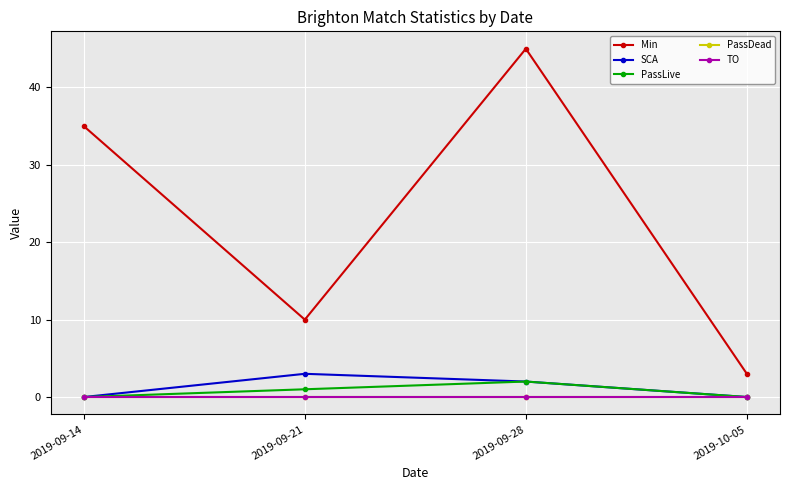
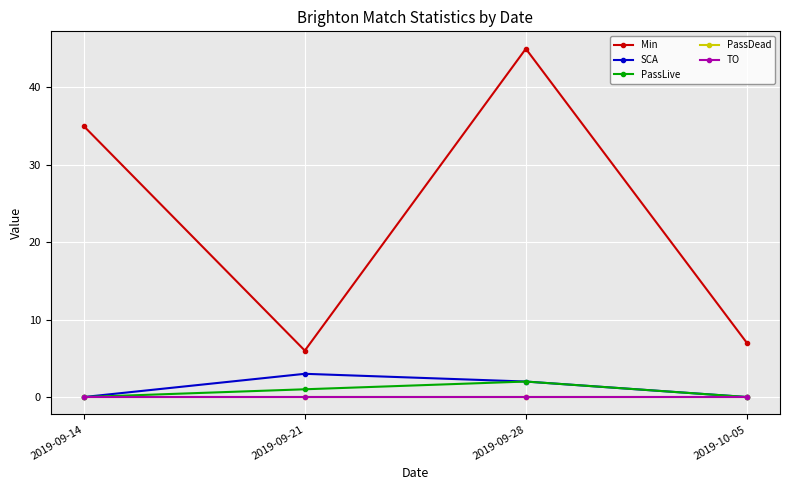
  {
    "Min": {
      "2019-09-14": 35,
-     "2019-09-21": 10,
+     "2019-09-21": 6,
      "2019-09-28": 45,
-     "2019-10-05": 3
+     "2019-10-05": 7
    },
    "SCA": {
      "2019-09-21": 3
    },
    "PassLive": {
      "2019-09-21": 1
    },
    "TO": {
      "2019-09-21": 0,
      "2019-09-28": 0
    }
  }
